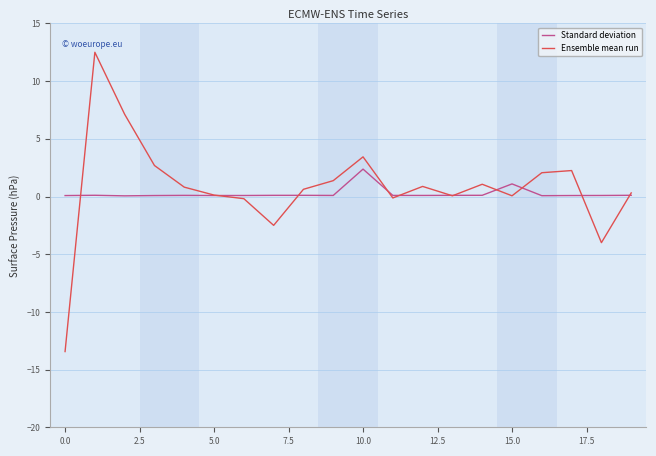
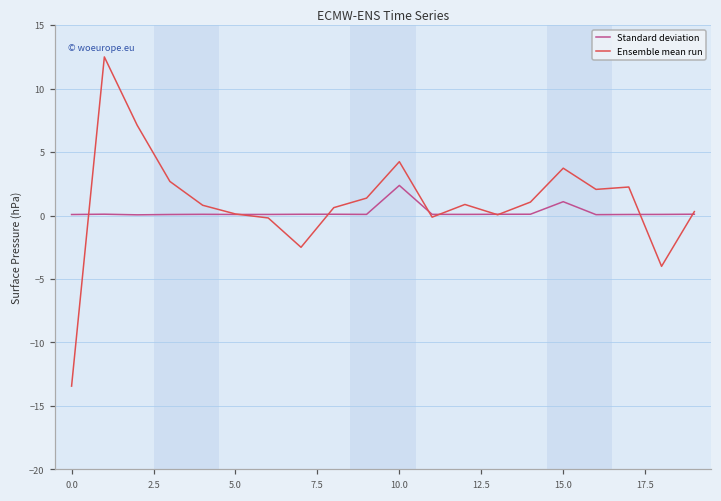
  {
    "Standard deviation": {
      "0.0": 0.1,
      "10.0": 2.4,
      "15.0": 1.1
    },
    "Ensemble mean run": {
      "0.0": -13.4,
-     "10.0": 3.4,
-     "15.0": 0.1
+     "10.0": 4.2,
+     "15.0": 3.7
    }
  }
